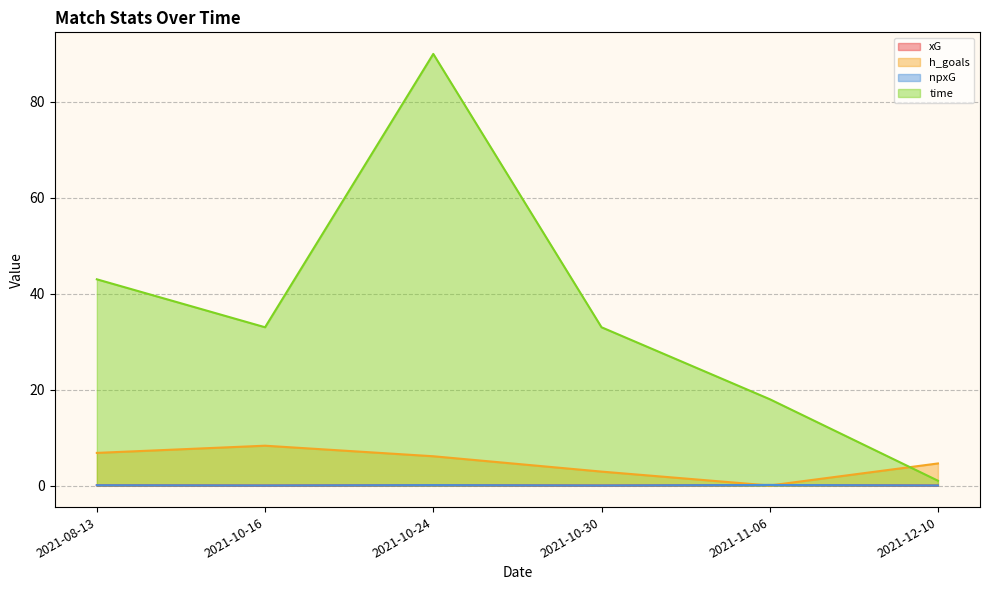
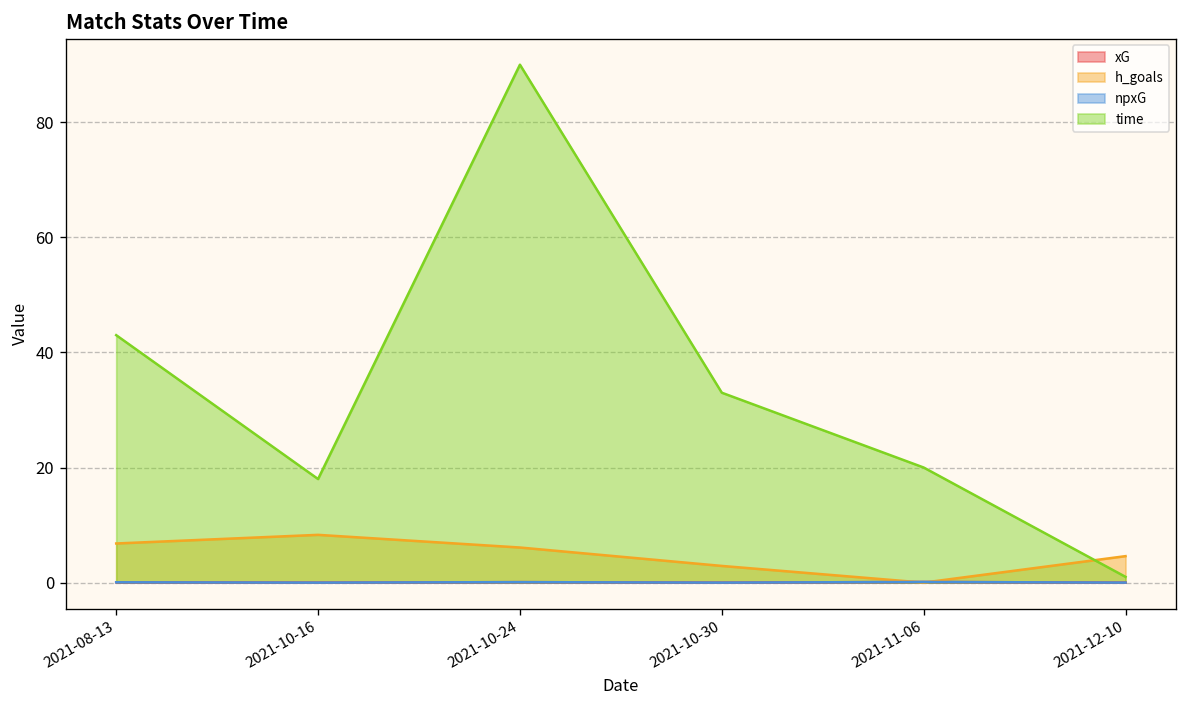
  {
    "npxG": {
      "2021-08-13": 0,
      "2021-10-16": 0,
      "2021-10-24": 0,
      "2021-10-30": 0,
      "2021-12-10": 0
    },
    "h_goals": {
      "2021-08-13": 7,
      "2021-10-16": 8,
      "2021-10-24": 6,
      "2021-10-30": 3,
      "2021-12-10": 5
    },
    "time": {
      "2021-08-13": 43,
-     "2021-10-16": 33,
+     "2021-10-16": 18,
      "2021-10-24": 90,
      "2021-10-30": 33,
-     "2021-11-06": 18,
+     "2021-11-06": 20,
      "2021-12-10": 1
    }
  }
